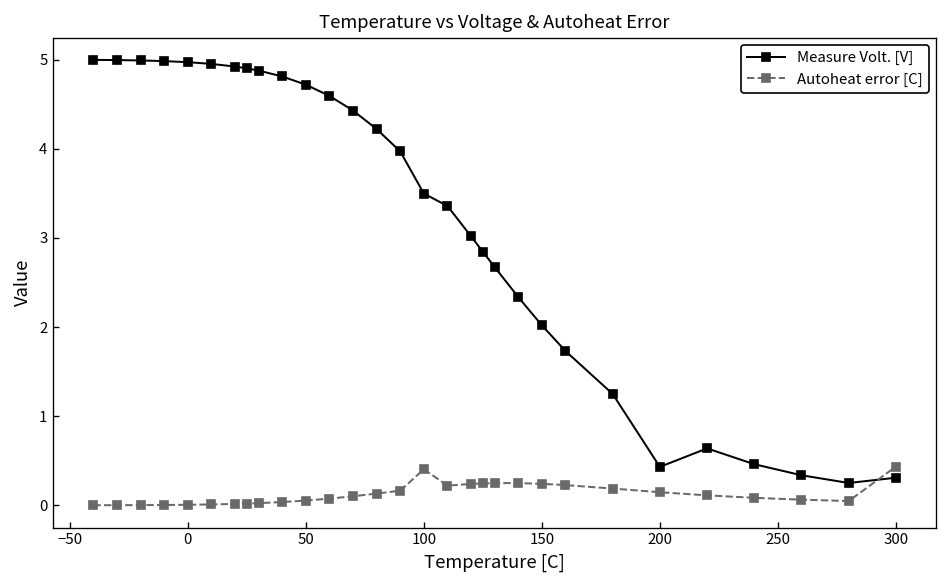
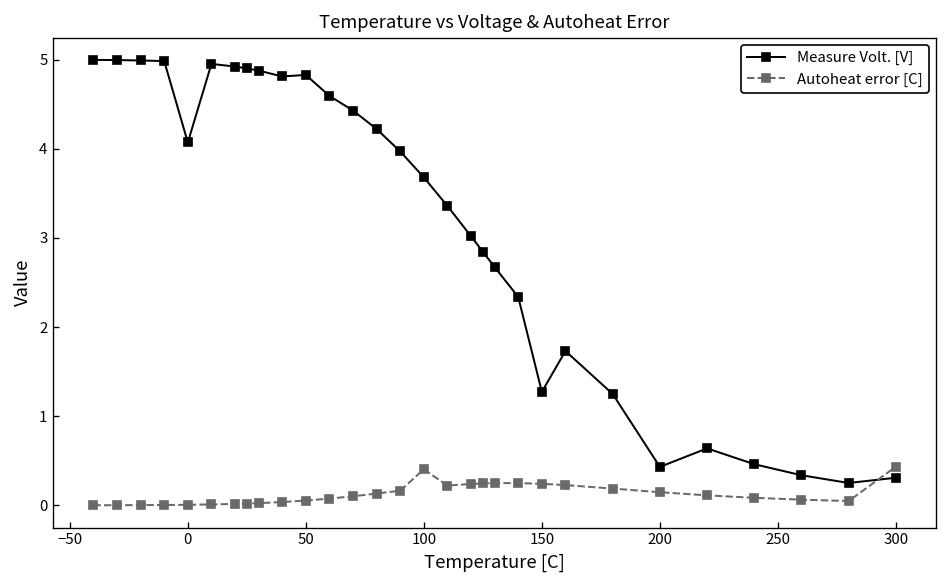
  {
    "Measure Volt. [V]": {
-     "0": 5.0,
-     "50": 4.7,
-     "100": 3.5,
-     "150": 2.0,
+     "0": 4.1,
+     "50": 4.8,
+     "100": 3.7,
+     "150": 1.3,
      "200": 0.4,
      "300": 0.3
    },
    "Autoheat error [C]": {
      "0": 0.0,
      "50": 0.1,
      "100": 0.4,
      "150": 0.2,
      "200": 0.1,
      "300": 0.4
    }
  }
